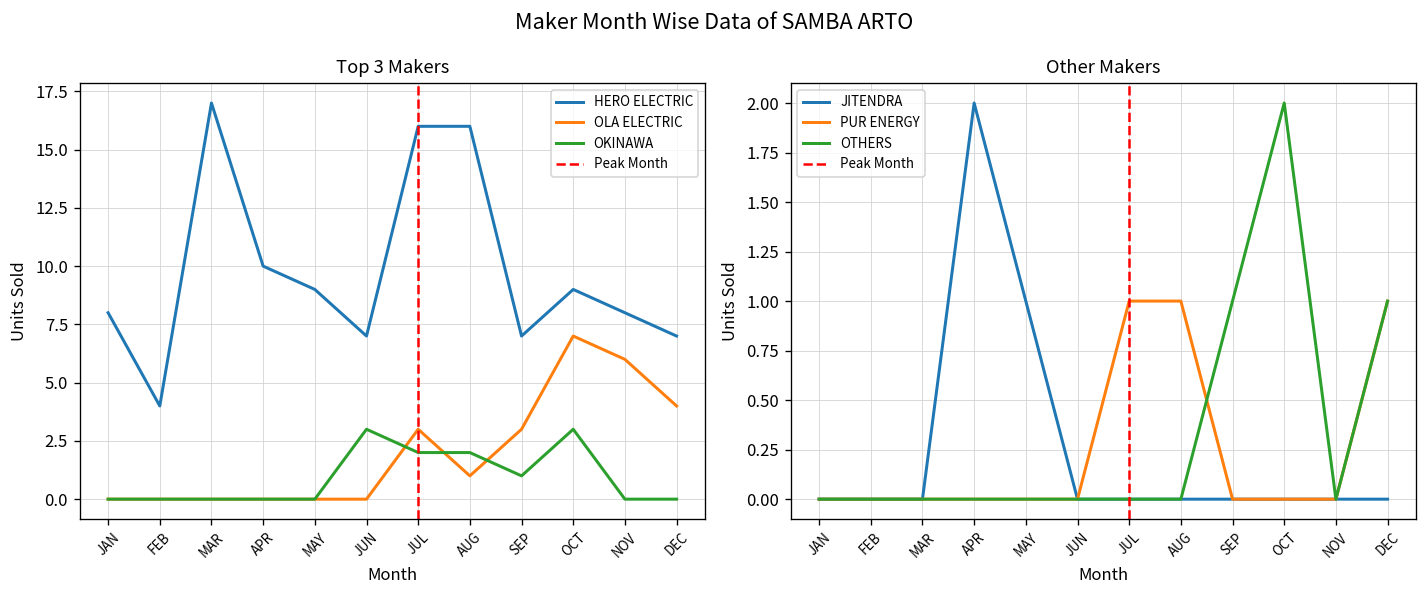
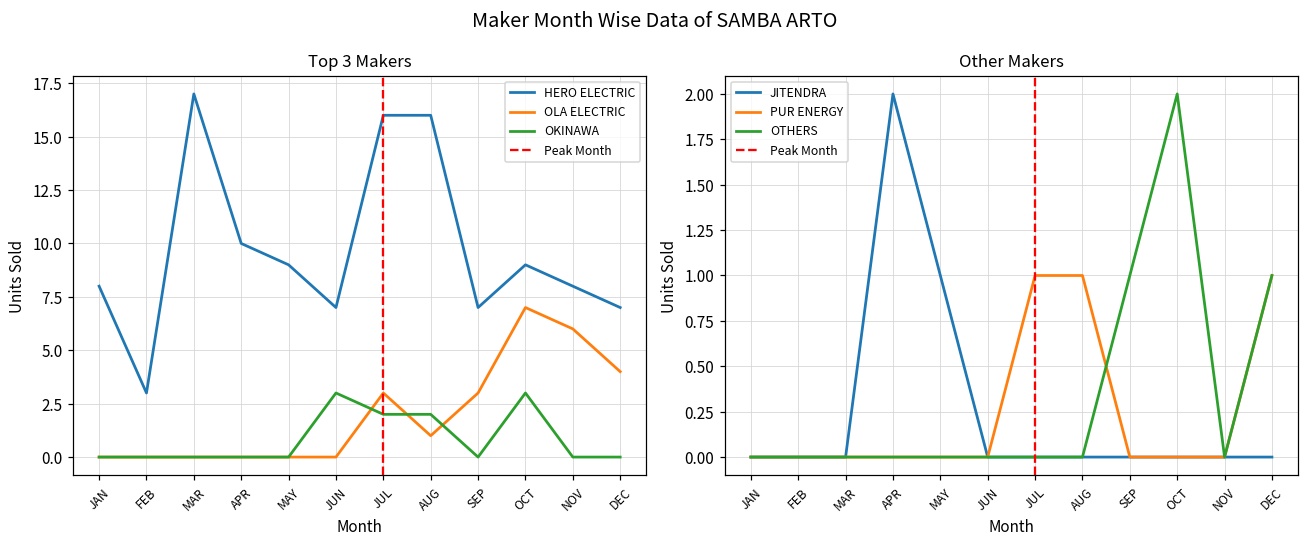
  {
    "Top 3 Makers": {
      "HERO ELECTRIC": {
        "JAN": 8,
-       "FEB": 4,
+       "FEB": 3,
        "MAR": 17,
        "APR": 10,
        "MAY": 9,
        "JUN": 7,
        "JUL": 16,
        "AUG": 16,
        "SEP": 7,
        "OCT": 9,
        "NOV": 8,
        "DEC": 7
      },
      "OLA ELECTRIC": {
        "JUN": 0,
        "JUL": 3,
        "AUG": 1,
        "SEP": 3,
        "OCT": 7,
        "NOV": 6,
        "DEC": 4
      },
      "OKINAWA": {
        "JUN": 3,
        "JUL": 2,
        "AUG": 2,
-       "SEP": 1,
+       "SEP": 0,
        "OCT": 3,
        "NOV": 0,
        "DEC": 0
      }
    },
    "Other Makers": {
      "JITENDRA": {
        "APR": 2.00,
        "MAY": 1.00,
        "DEC": 0.00
      },
      "PUR ENERGY": {
        "JUL": 1.00,
        "AUG": 1.00
      },
      "OTHERS": {
        "SEP": 1.00,
        "OCT": 2.00
      }
    }
  }
